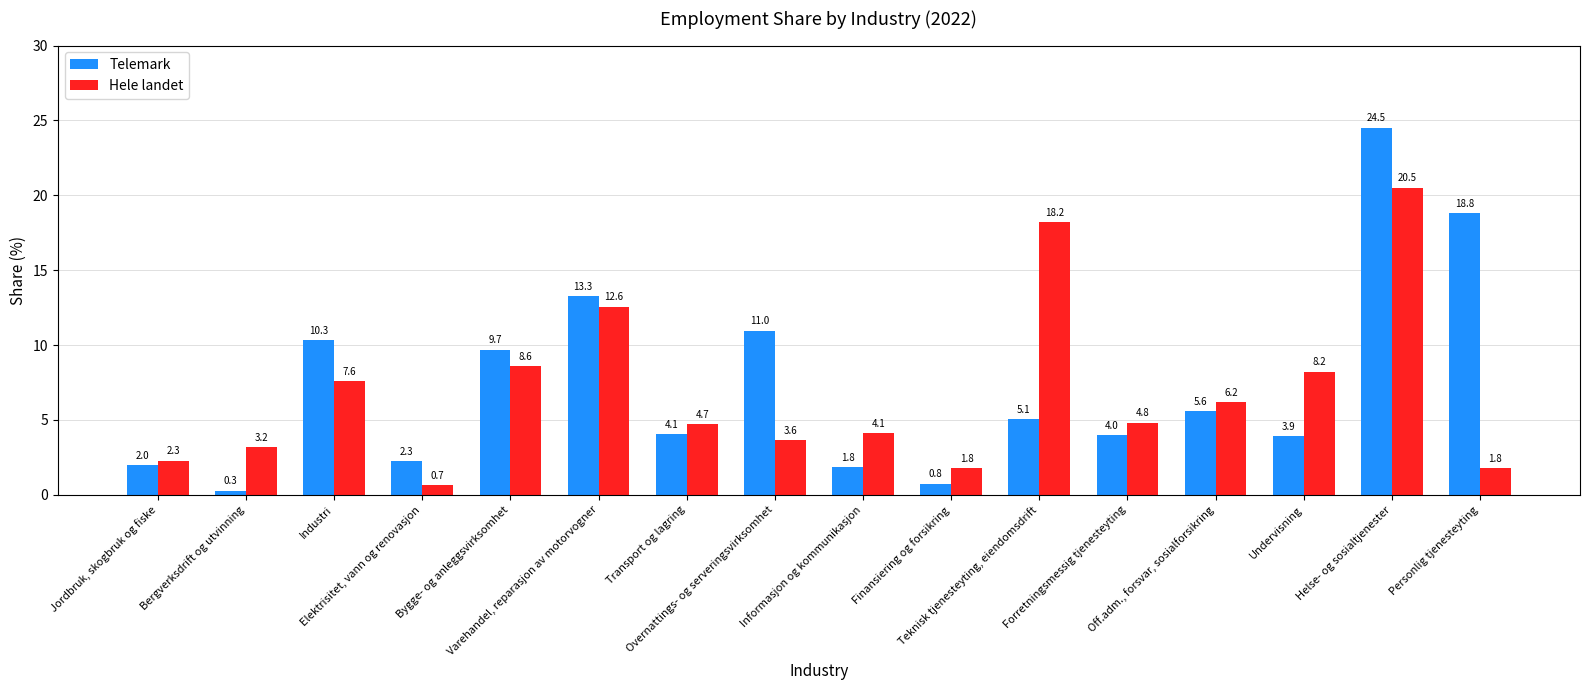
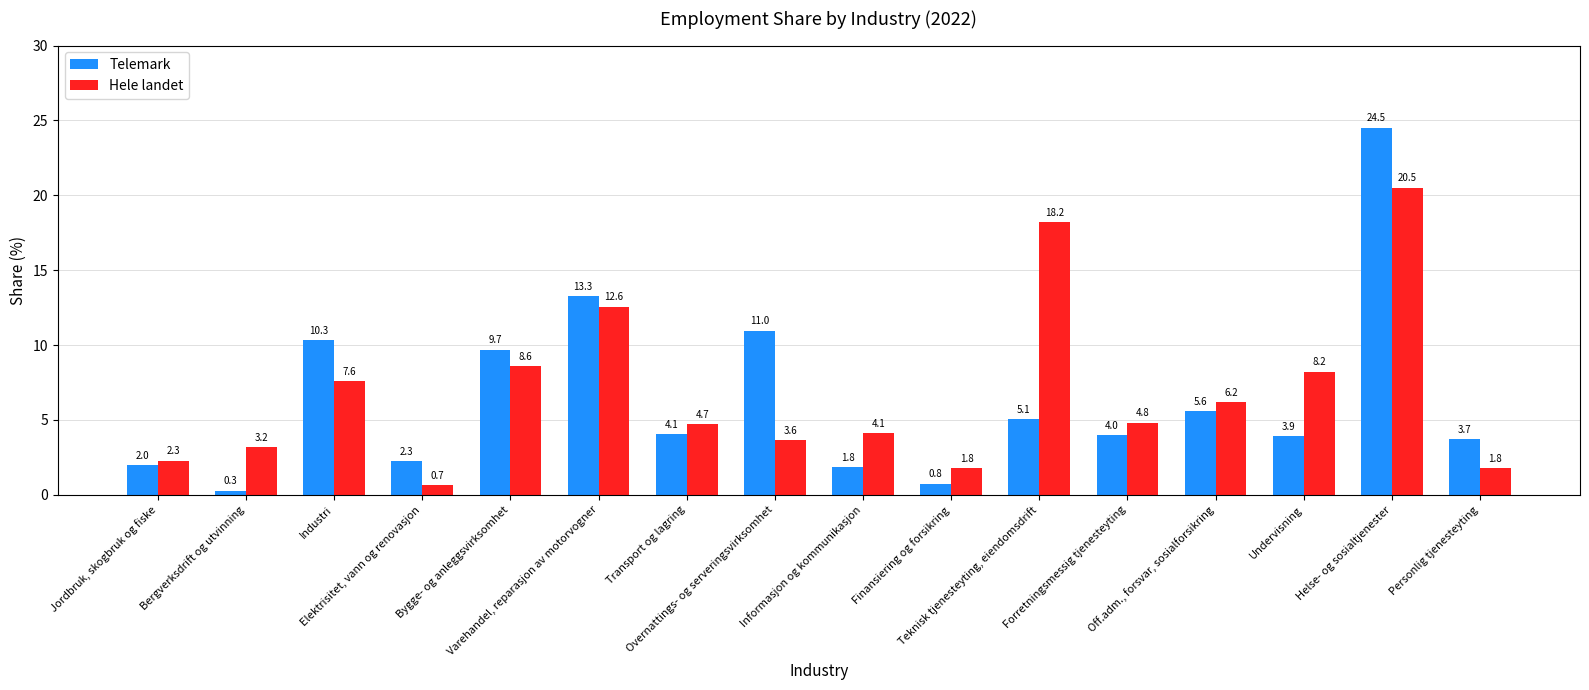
  {
    "Telemark": {
      "Jordbruk, skogbruk og fiske": 2.0,
      "Bergverksdrift og utvinning": 0.3,
      "Industri": 10.3,
      "Elektrisitet, vann og renovasjon": 2.3,
      "Bygge- og anleggsvirksomhet": 9.7,
      "Varehandel, reparasjon av motorvogner": 13.3,
      "Transport og lagring": 4.1,
      "Overnattings- og serveringsvirksomhet": 11.0,
      "Informasjon og kommunikasjon": 1.8,
      "Finansiering og forsikring": 0.8,
      "Teknisk tjenesteyting, eiendomsdrift": 5.1,
      "Forretningsmessig tjenesteyting": 4.0,
      "Off.adm., forsvar, sosialforsikring": 5.6,
      "Undervisning": 3.9,
      "Helse- og sosialtjenester": 24.5,
-     "Personlig tjenesteyting": 18.8
+     "Personlig tjenesteyting": 3.7
    },
    "Hele landet": {
      "Jordbruk, skogbruk og fiske": 2.3,
      "Bergverksdrift og utvinning": 3.2,
      "Industri": 7.6,
      "Elektrisitet, vann og renovasjon": 0.7,
      "Bygge- og anleggsvirksomhet": 8.6,
      "Varehandel, reparasjon av motorvogner": 12.6,
      "Transport og lagring": 4.7,
      "Overnattings- og serveringsvirksomhet": 3.6,
      "Informasjon og kommunikasjon": 4.1,
      "Finansiering og forsikring": 1.8,
      "Teknisk tjenesteyting, eiendomsdrift": 18.2,
      "Forretningsmessig tjenesteyting": 4.8,
      "Off.adm., forsvar, sosialforsikring": 6.2,
      "Undervisning": 8.2,
      "Helse- og sosialtjenester": 20.5,
      "Personlig tjenesteyting": 1.8
    }
  }
